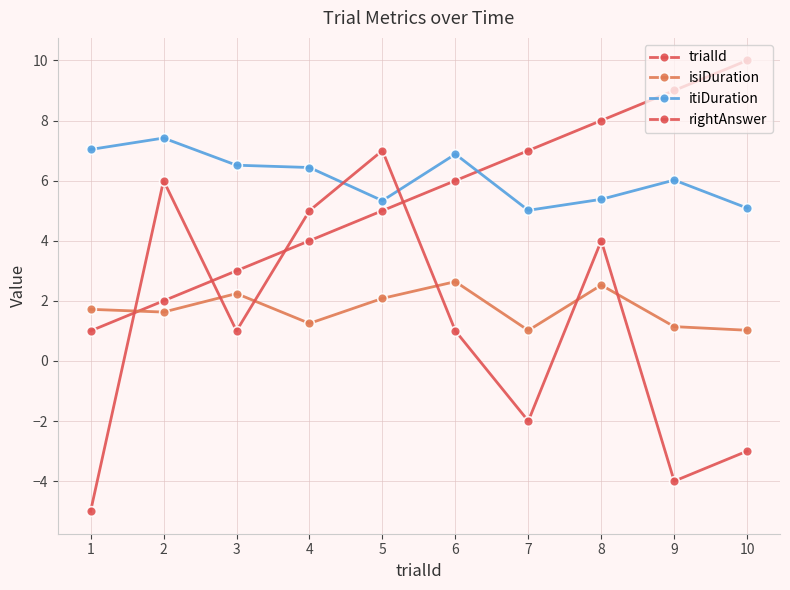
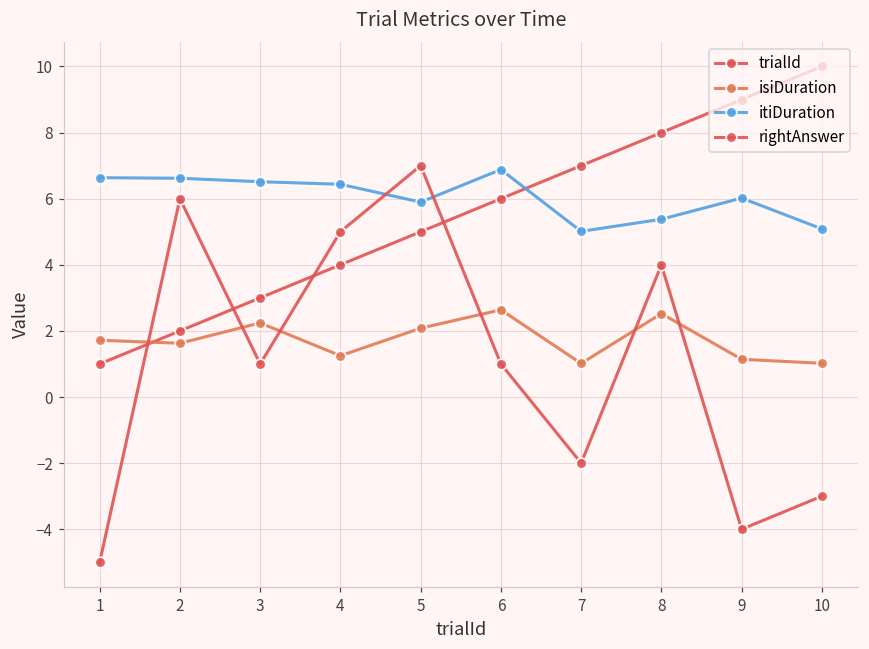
  {
    "itiDuration": {
-     "1": 7.0,
-     "2": 7.4,
+     "1": 6.6,
+     "2": 6.6,
      "3": 6.5,
      "4": 6.4,
-     "5": 5.3,
+     "5": 5.9,
      "6": 6.9,
      "7": 5.0,
      "8": 5.4,
      "9": 6.0,
      "10": 5.1
    }
  }
